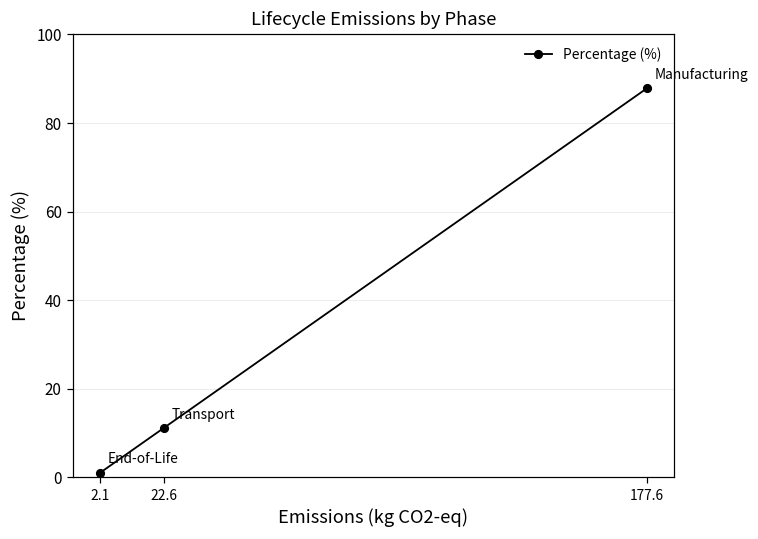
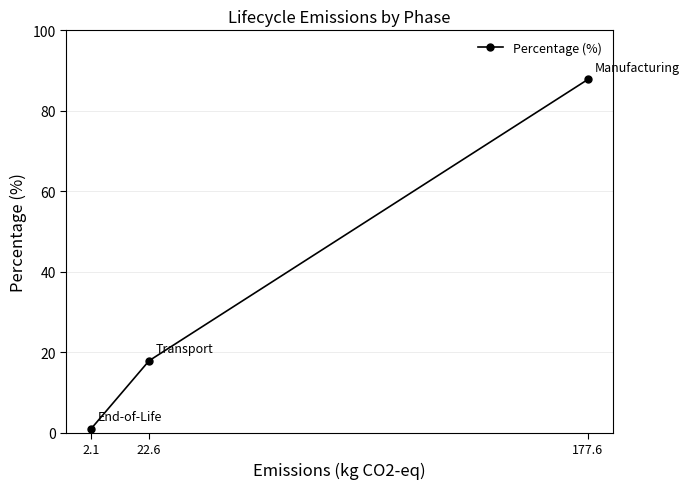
  {
    "2.1": 1,
-   "22.6": 11,
+   "22.6": 18,
    "177.6": 88
  }
